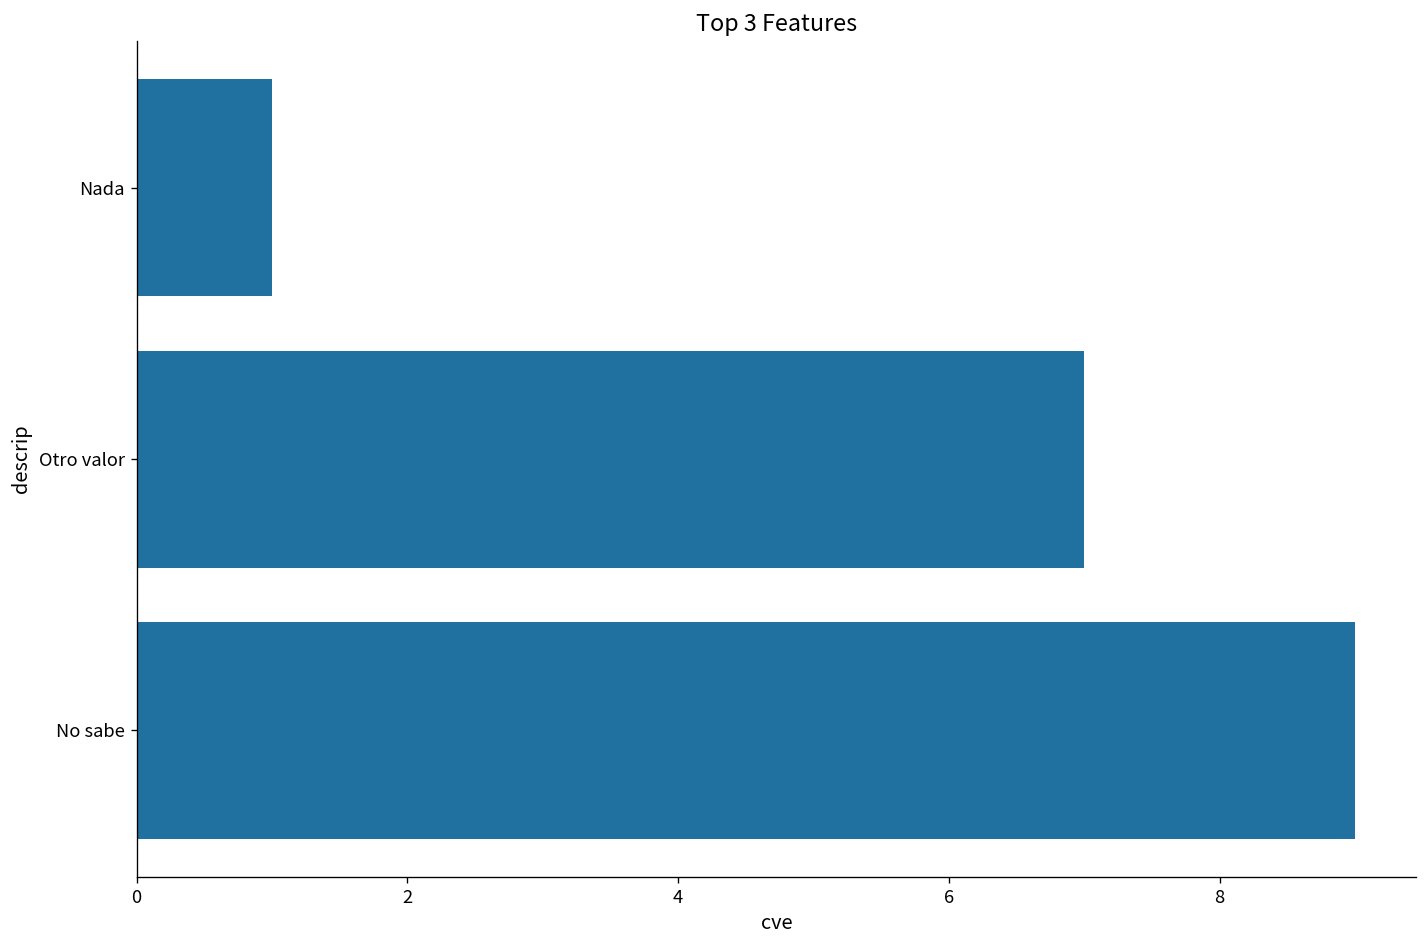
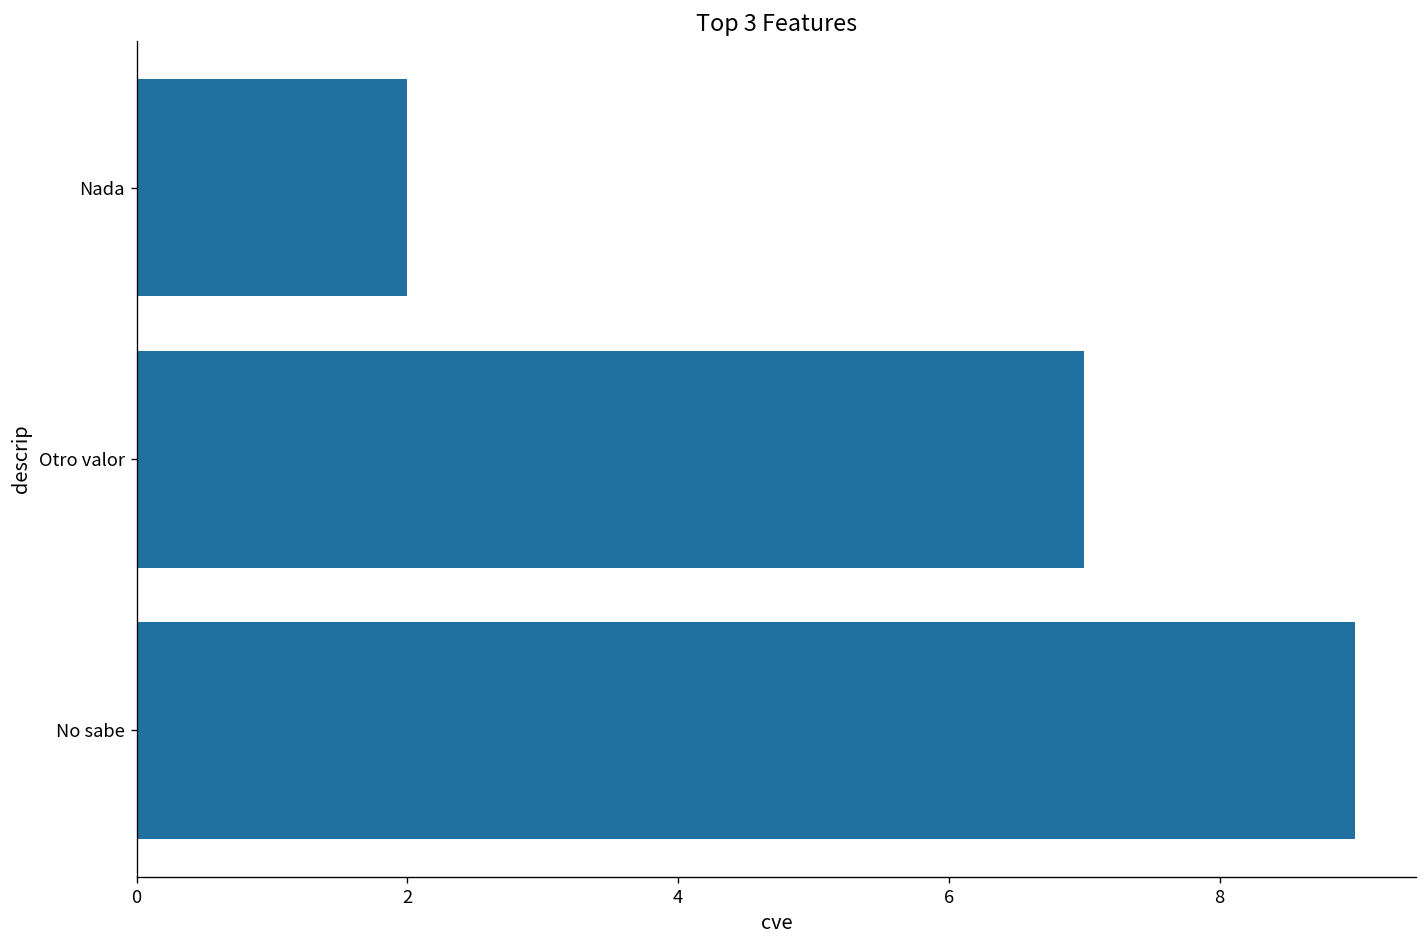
  {
-   "Nada": 1,
+   "Nada": 2,
    "Otro valor": 7,
    "No sabe": 9
  }
